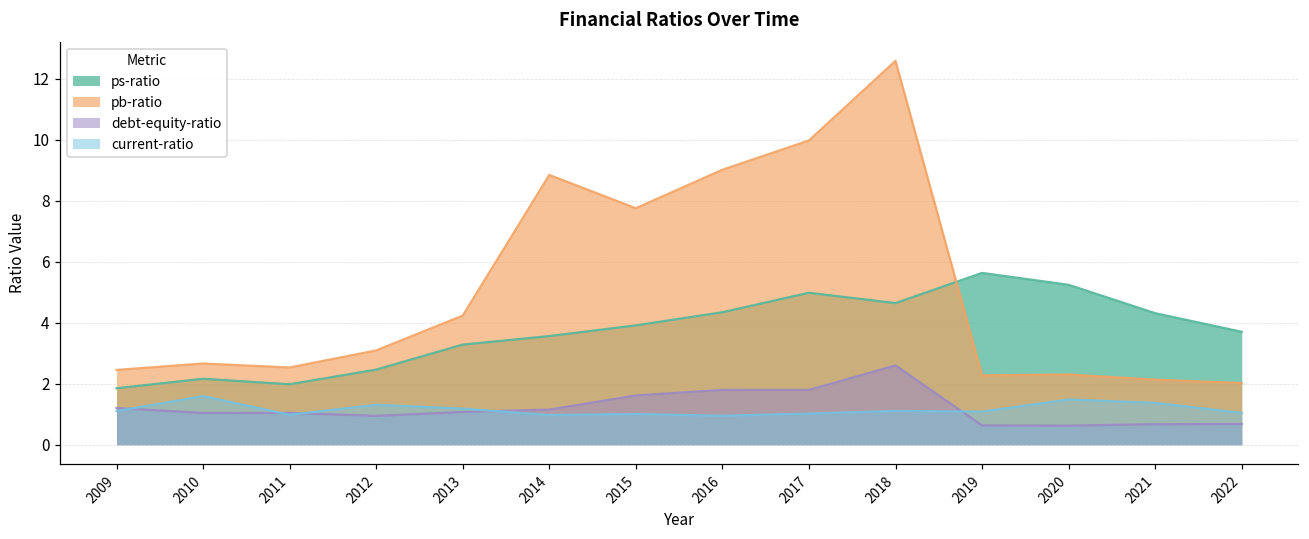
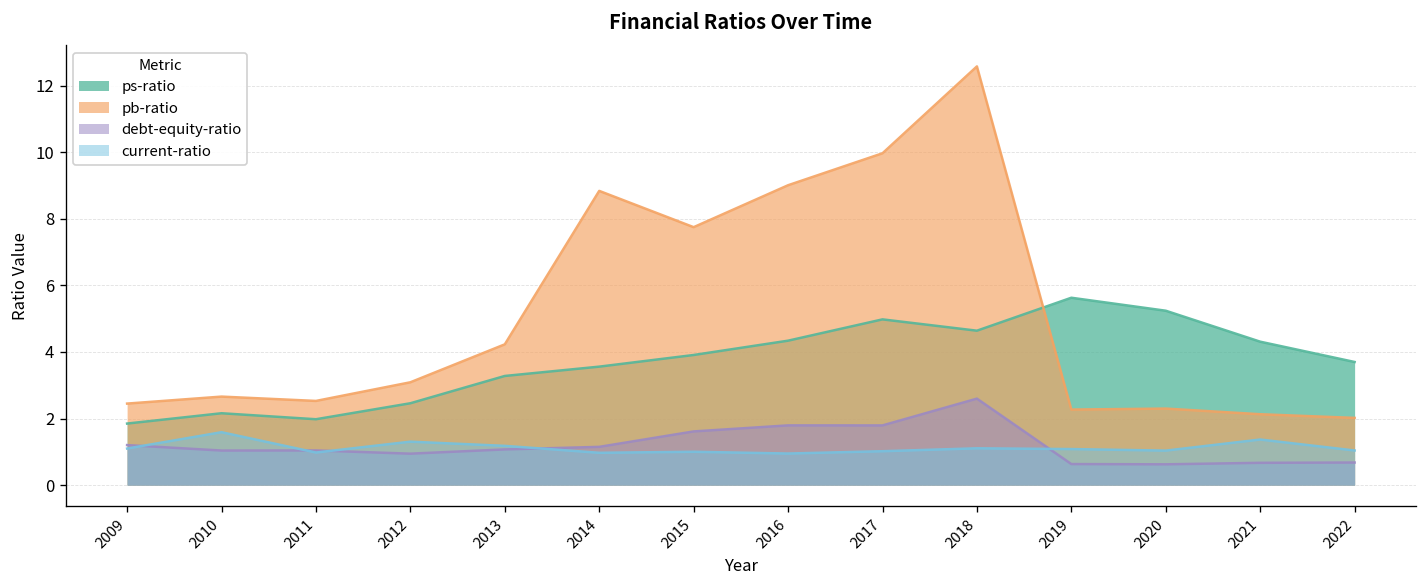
  {
    "ps-ratio": {
      "2009": 1.9,
      "2010": 2.2,
      "2011": 2.0,
      "2012": 2.5,
      "2013": 3.3,
      "2014": 3.6,
      "2015": 3.9,
      "2016": 4.3,
      "2017": 5.0,
      "2018": 4.6,
      "2019": 5.6,
      "2020": 5.2,
      "2021": 4.3,
      "2022": 3.7
    },
    "pb-ratio": {
      "2009": 2.5,
      "2010": 2.7,
      "2011": 2.5,
      "2012": 3.1,
      "2013": 4.2,
      "2014": 8.8,
      "2015": 7.8,
      "2016": 9.0,
      "2017": 10.0,
      "2018": 12.6,
      "2019": 2.3,
      "2020": 2.3,
      "2021": 2.1,
      "2022": 2.0
    },
    "debt-equity-ratio": {
      "2009": 1.2,
      "2010": 1.0,
      "2012": 0.9,
      "2013": 1.1,
      "2014": 1.2,
      "2015": 1.6,
      "2016": 1.8,
      "2017": 1.8,
      "2018": 2.6,
      "2019": 0.6,
      "2020": 0.6,
      "2021": 0.7,
      "2022": 0.7
    },
    "current-ratio": {
      "2009": 1.1,
      "2010": 1.6,
      "2012": 1.3,
      "2013": 1.2,
      "2014": 1.0,
      "2015": 1.0,
      "2016": 0.9,
      "2017": 1.0,
      "2018": 1.1,
      "2019": 1.1,
-     "2020": 1.5,
+     "2020": 1.0,
      "2021": 1.4,
      "2022": 1.0
    }
  }
